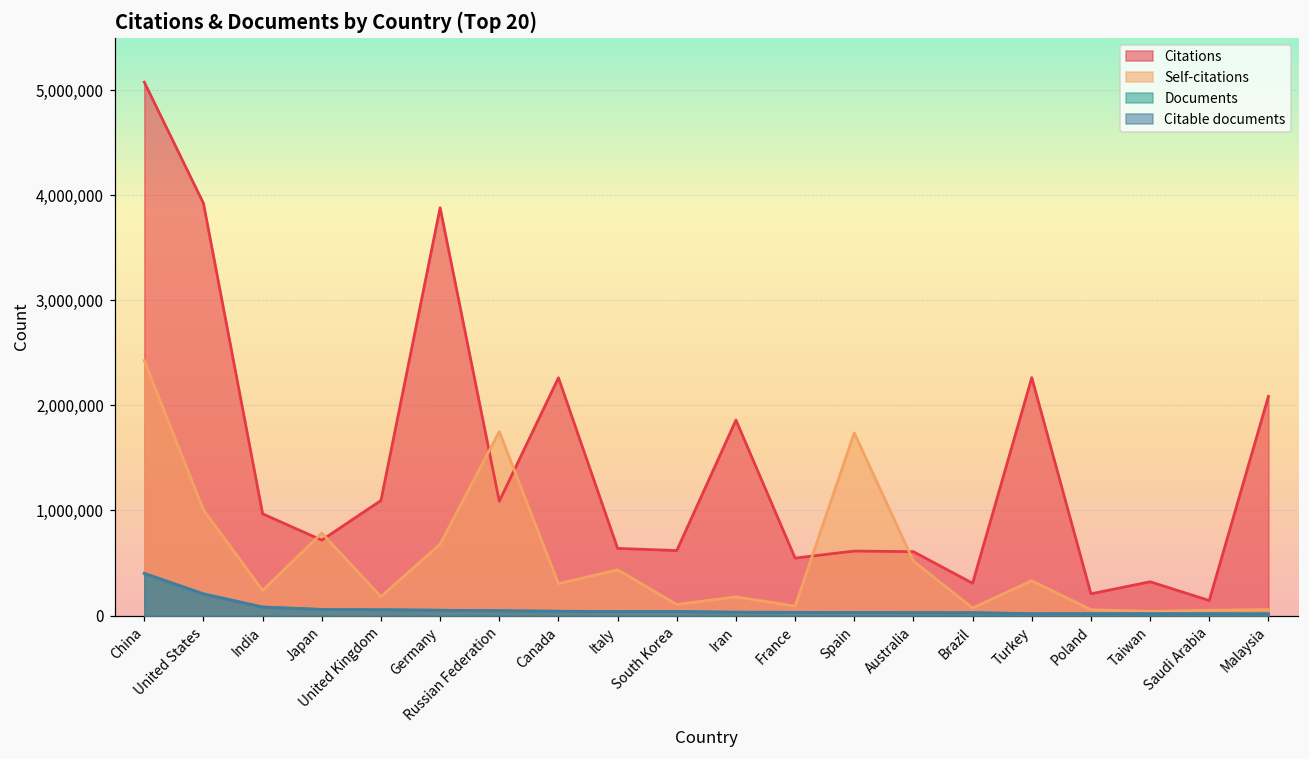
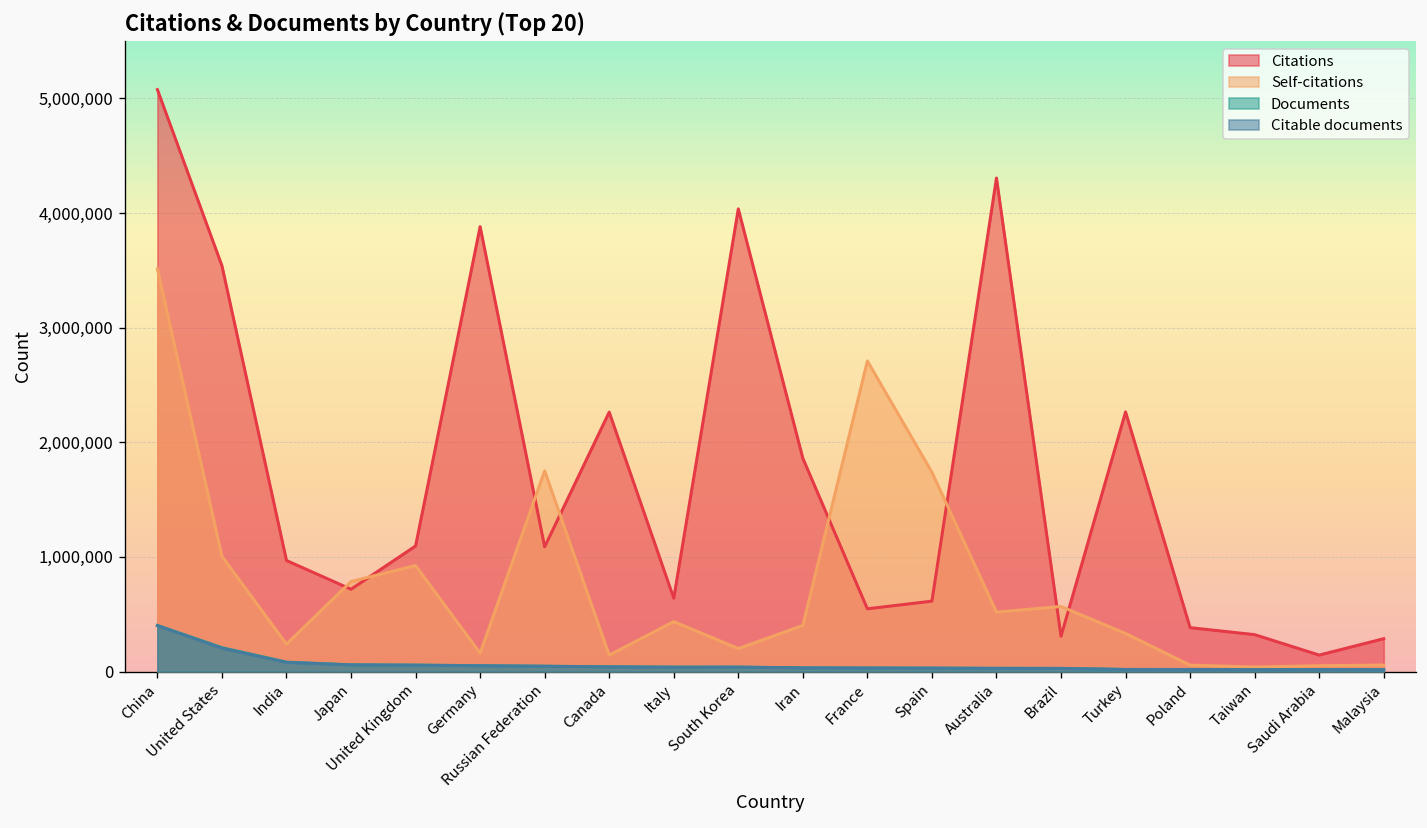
  {
    "Citations": {
      "China": "5,100,000",
-     "United States": "3,900,000",
+     "United States": "3,500,000",
      "India": "1,000,000",
      "Japan": "700,000",
      "United Kingdom": "1,100,000",
      "Germany": "3,900,000",
      "Russian Federation": "1,100,000",
      "Canada": "2,300,000",
      "Italy": "600,000",
-     "South Korea": "600,000",
+     "South Korea": "4,000,000",
      "Iran": "1,900,000",
      "France": "500,000",
      "Spain": "600,000",
-     "Australia": "600,000",
+     "Australia": "4,300,000",
      "Brazil": "300,000",
      "Turkey": "2,300,000",
-     "Poland": "200,000",
+     "Poland": "400,000",
      "Taiwan": "300,000",
      "Saudi Arabia": "100,000",
-     "Malaysia": "2,100,000"
+     "Malaysia": "300,000"
    },
    "Self-citations": {
-     "China": "2,400,000",
+     "China": "3,500,000",
      "United States": "1,000,000",
      "India": "200,000",
      "Japan": "800,000",
-     "United Kingdom": "200,000",
-     "Germany": "700,000",
+     "United Kingdom": "900,000",
+     "Germany": "200,000",
      "Russian Federation": "1,800,000",
-     "Canada": "300,000",
+     "Canada": "100,000",
      "Italy": "400,000",
-     "South Korea": "100,000",
-     "Iran": "200,000",
-     "France": "100,000",
+     "South Korea": "200,000",
+     "Iran": "400,000",
+     "France": "2,700,000",
      "Spain": "1,700,000",
      "Australia": "500,000",
-     "Brazil": "100,000",
+     "Brazil": "600,000",
      "Turkey": "300,000",
      "Poland": "100,000",
      "Saudi Arabia": "100,000",
      "Malaysia": "100,000"
    }
  }
